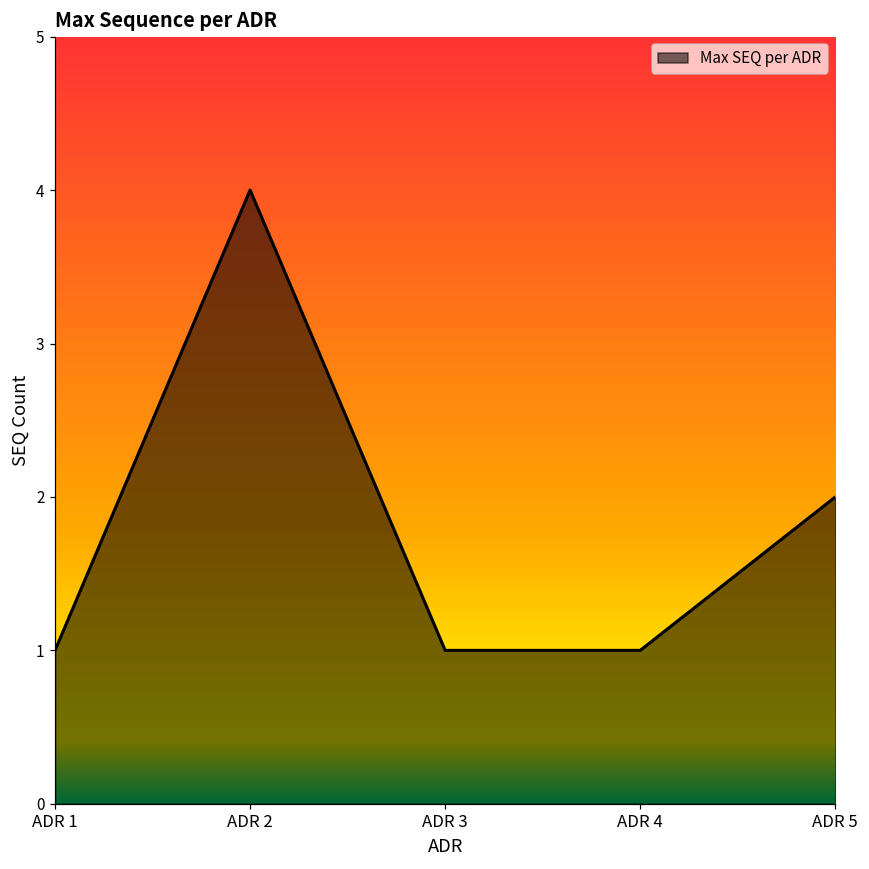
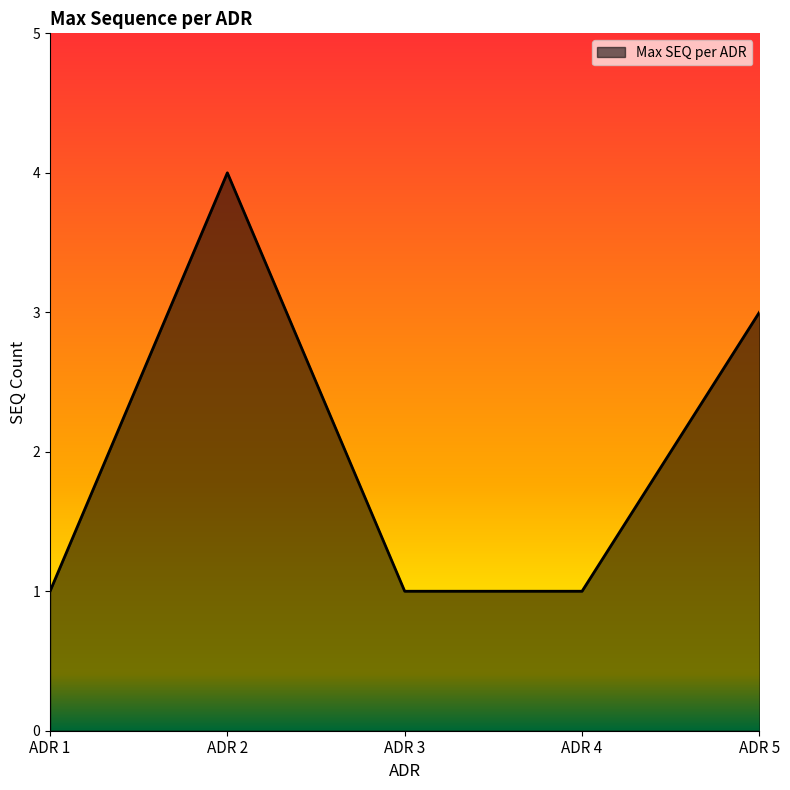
  {
    "ADR 1": 1,
    "ADR 2": 4,
    "ADR 3": 1,
    "ADR 4": 1,
-   "ADR 5": 2
+   "ADR 5": 3
  }
